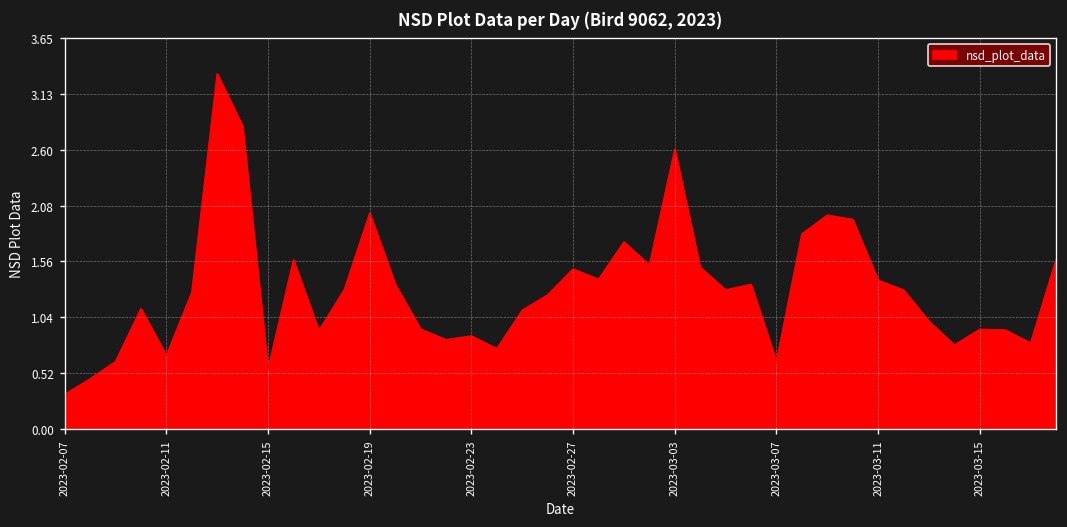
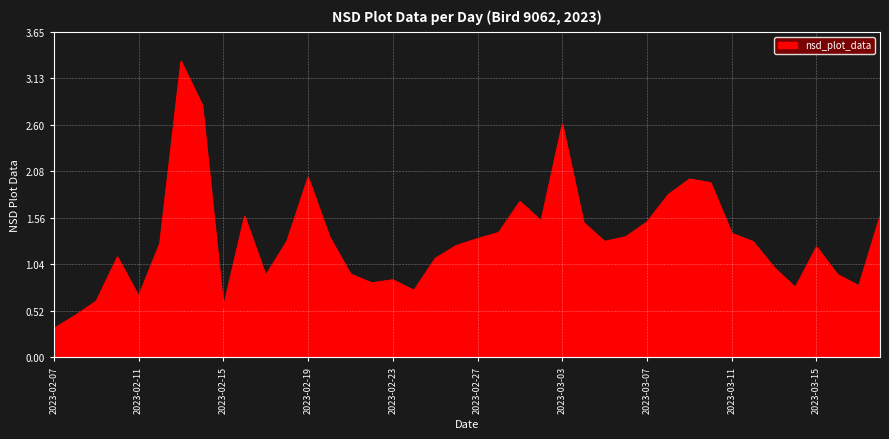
  {
    "2023-02-07": 0.3,
    "2023-02-11": 0.7,
    "2023-02-15": 0.6,
    "2023-02-19": 2.0,
    "2023-02-23": 0.9,
-   "2023-02-27": 1.5,
+   "2023-02-27": 1.3,
    "2023-03-03": 2.6,
-   "2023-03-07": 0.6,
+   "2023-03-07": 1.5,
    "2023-03-11": 1.4,
-   "2023-03-15": 0.9
+   "2023-03-15": 1.2
  }
